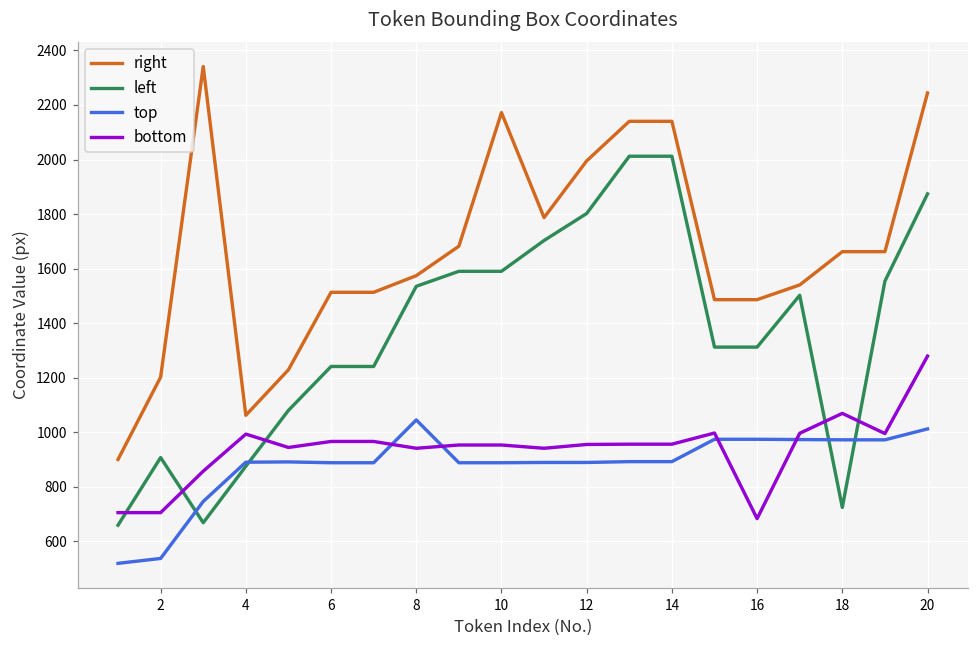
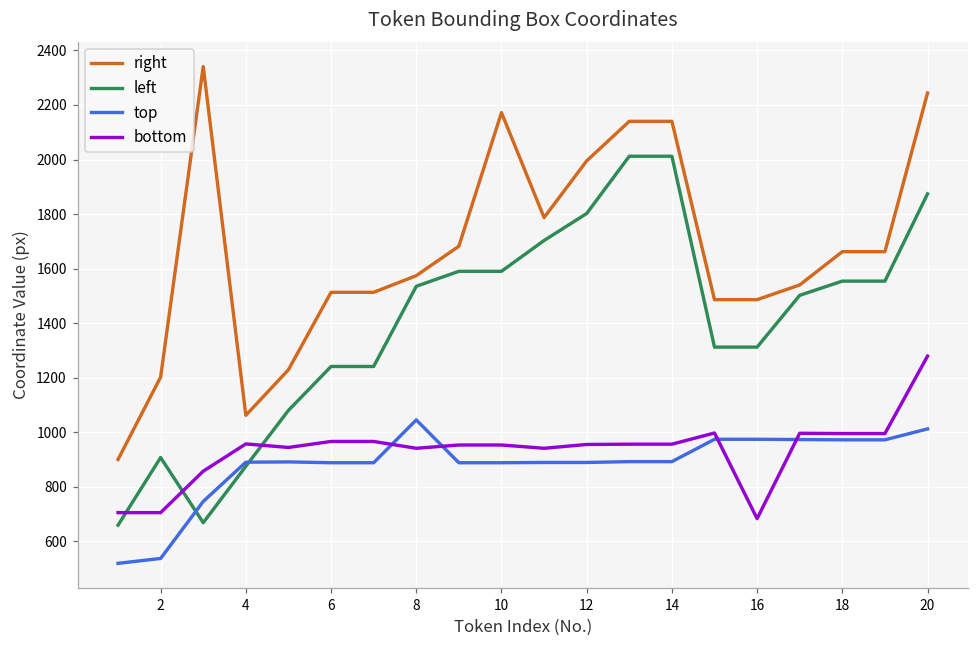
  {
    "right": {
      "2": 1200,
      "4": 1060,
      "6": 1510,
      "8": 1570,
      "10": 2170,
      "12": 2000,
      "14": 2140,
      "16": 1490,
      "18": 1660,
      "20": 2240
    },
    "left": {
      "2": 910,
      "4": 880,
      "6": 1240,
      "8": 1540,
      "10": 1590,
      "12": 1800,
      "14": 2010,
      "16": 1310,
-     "18": 720,
+     "18": 1550,
      "20": 1870
    },
    "top": {
      "2": 540,
      "4": 890,
      "6": 890,
      "8": 1050,
      "10": 890,
      "12": 890,
      "14": 890,
      "16": 970,
      "18": 970,
      "20": 1010
    },
    "bottom": {
      "2": 710,
-     "4": 990,
+     "4": 960,
      "6": 970,
      "8": 940,
      "10": 950,
      "12": 960,
      "14": 960,
      "16": 680,
-     "18": 1070,
+     "18": 1000,
      "20": 1280
    }
  }
